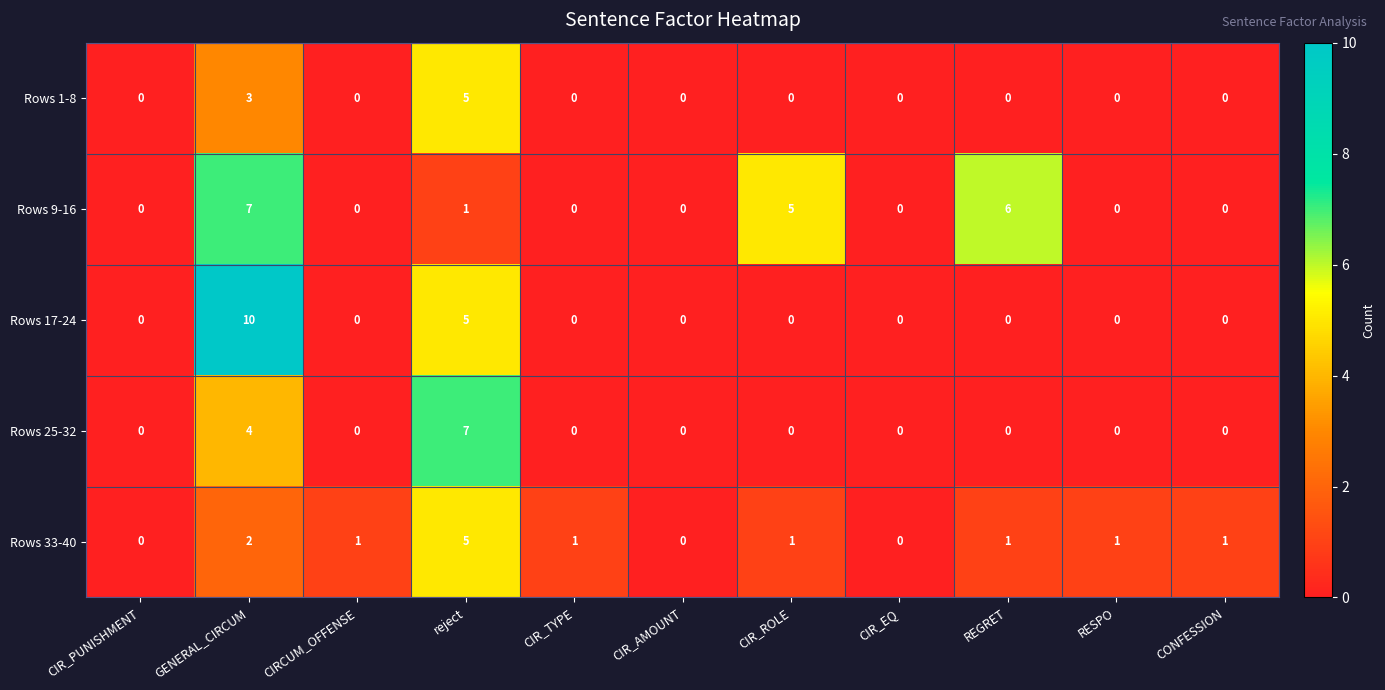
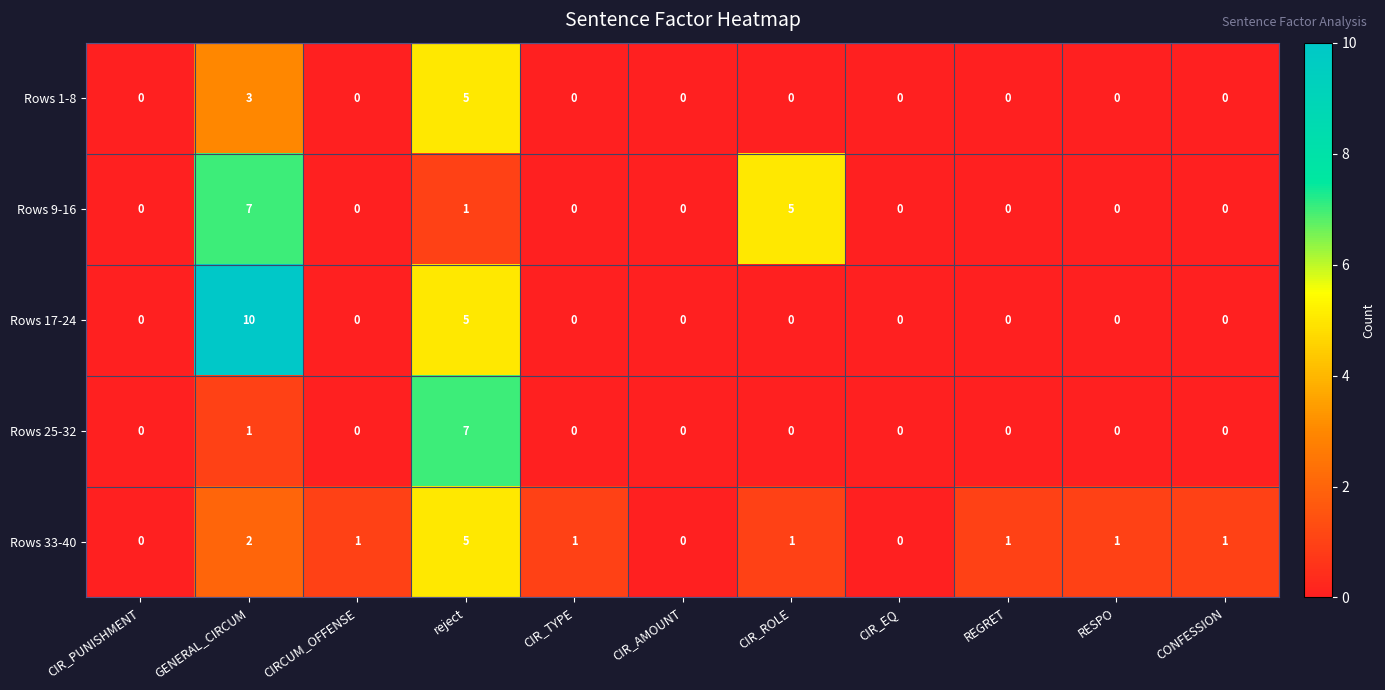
  {
    "Rows 1-8": {
      "CIR_PUNISHMENT": 0,
      "GENERAL_CIRCUM": 3,
      "CIRCUM_OFFENSE": 0,
      "reject": 5,
      "CIR_TYPE": 0,
      "CIR_AMOUNT": 0,
      "CIR_ROLE": 0,
      "CIR_EQ": 0,
      "REGRET": 0,
      "RESPO": 0,
      "CONFESSION": 0
    },
    "Rows 9-16": {
      "CIR_PUNISHMENT": 0,
      "GENERAL_CIRCUM": 7,
      "CIRCUM_OFFENSE": 0,
      "reject": 1,
      "CIR_TYPE": 0,
      "CIR_AMOUNT": 0,
      "CIR_ROLE": 5,
      "CIR_EQ": 0,
-     "REGRET": 6,
+     "REGRET": 0,
      "RESPO": 0,
      "CONFESSION": 0
    },
    "Rows 17-24": {
      "CIR_PUNISHMENT": 0,
      "GENERAL_CIRCUM": 10,
      "CIRCUM_OFFENSE": 0,
      "reject": 5,
      "CIR_TYPE": 0,
      "CIR_AMOUNT": 0,
      "CIR_ROLE": 0,
      "CIR_EQ": 0,
      "REGRET": 0,
      "RESPO": 0,
      "CONFESSION": 0
    },
    "Rows 25-32": {
      "CIR_PUNISHMENT": 0,
-     "GENERAL_CIRCUM": 4,
+     "GENERAL_CIRCUM": 1,
      "CIRCUM_OFFENSE": 0,
      "reject": 7,
      "CIR_TYPE": 0,
      "CIR_AMOUNT": 0,
      "CIR_ROLE": 0,
      "CIR_EQ": 0,
      "REGRET": 0,
      "RESPO": 0,
      "CONFESSION": 0
    },
    "Rows 33-40": {
      "CIR_PUNISHMENT": 0,
      "GENERAL_CIRCUM": 2,
      "CIRCUM_OFFENSE": 1,
      "reject": 5,
      "CIR_TYPE": 1,
      "CIR_AMOUNT": 0,
      "CIR_ROLE": 1,
      "CIR_EQ": 0,
      "REGRET": 1,
      "RESPO": 1,
      "CONFESSION": 1
    }
  }
